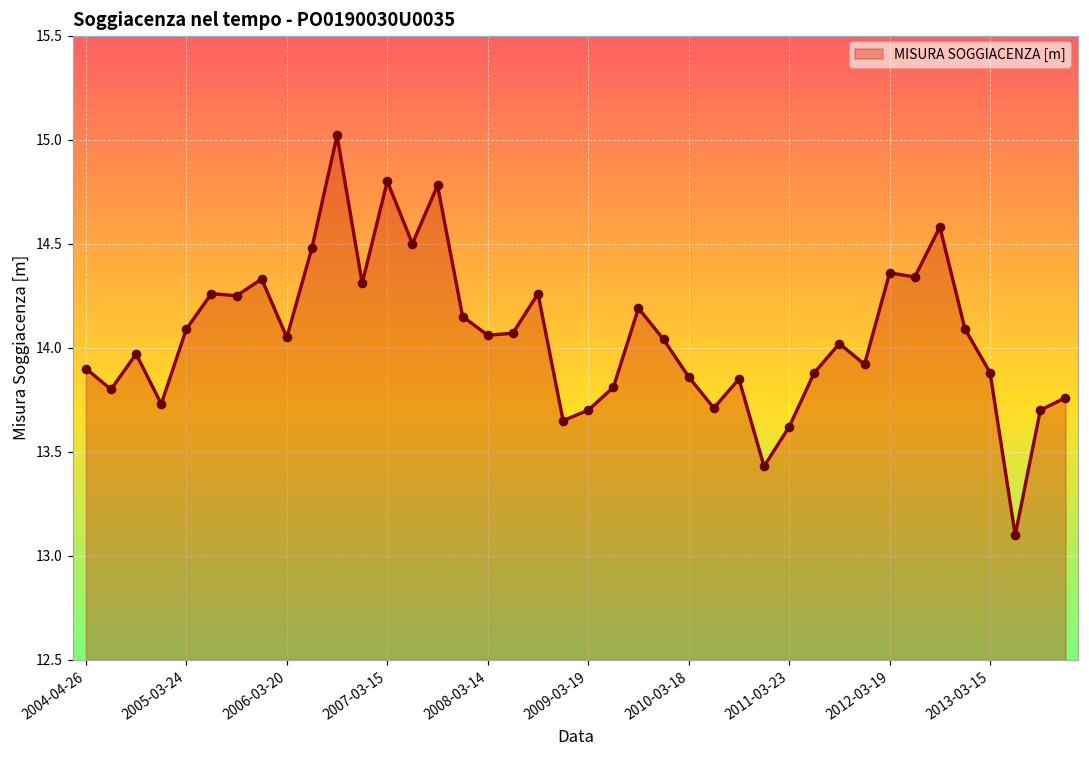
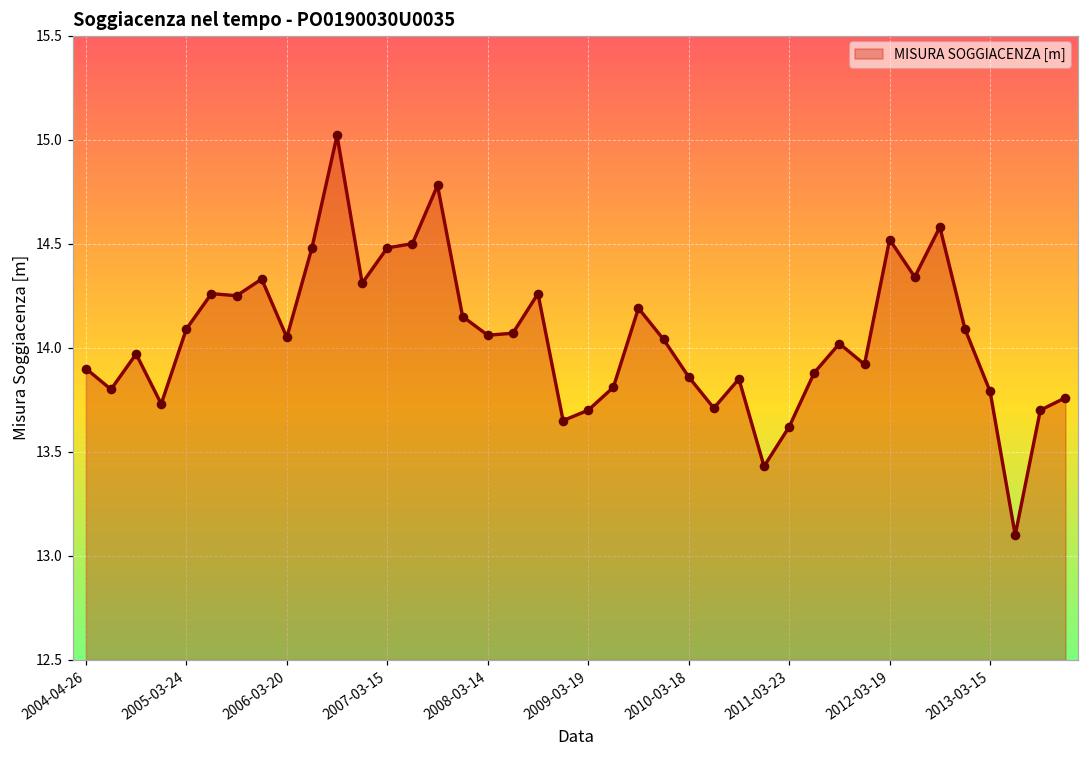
  {
    "2004-04-26": 13.90,
    "2005-03-24": 14.09,
    "2006-03-20": 14.05,
-   "2007-03-15": 14.80,
+   "2007-03-15": 14.48,
    "2008-03-14": 14.06,
    "2009-03-19": 13.70,
    "2010-03-18": 13.86,
    "2011-03-23": 13.62,
-   "2012-03-19": 14.36,
-   "2013-03-15": 13.88
+   "2012-03-19": 14.52,
+   "2013-03-15": 13.79
  }
